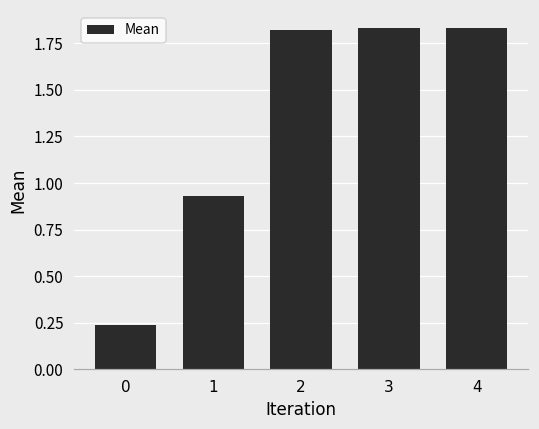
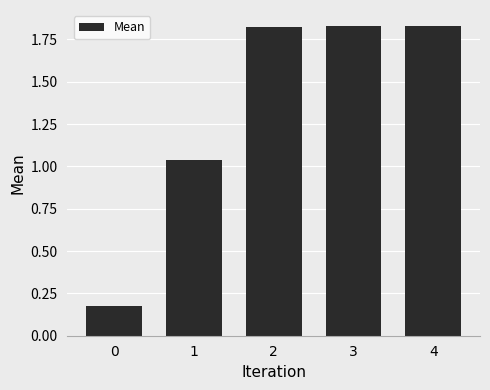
  {
-   "0": 0.24,
-   "1": 0.93,
+   "0": 0.17,
+   "1": 1.04,
    "2": 1.82,
    "3": 1.83,
    "4": 1.83
  }
